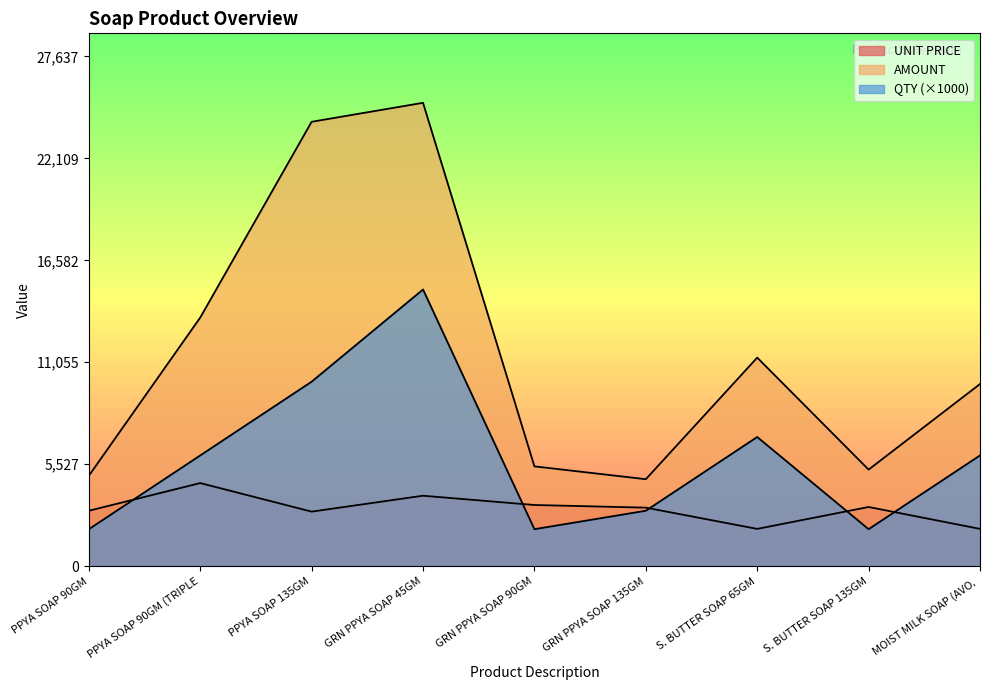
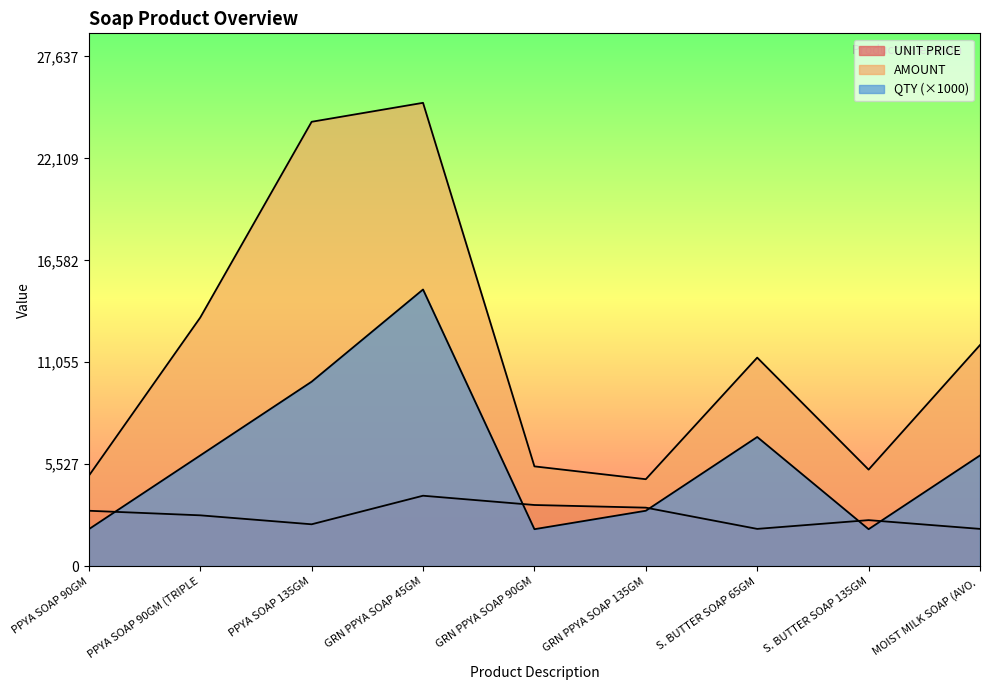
  {
    "UNIT PRICE": {
      "PPYA SOAP 90GM": "3,000",
-     "PPYA SOAP 90GM (TRIPLE": "4,500",
-     "PPYA SOAP 135GM": "3,000",
+     "PPYA SOAP 90GM (TRIPLE": "2,800",
+     "PPYA SOAP 135GM": "2,300",
      "GRN PPYA SOAP 45GM": "3,800",
      "GRN PPYA SOAP 90GM": "3,300",
      "GRN PPYA SOAP 135GM": "3,200",
      "S. BUTTER SOAP 65GM": "2,000",
-     "S. BUTTER SOAP 135GM": "3,200",
+     "S. BUTTER SOAP 135GM": "2,500",
      "MOIST MILK SOAP (AVO.": "2,000"
    },
    "AMOUNT": {
      "PPYA SOAP 90GM": "4,900",
      "PPYA SOAP 90GM (TRIPLE": "13,500",
      "PPYA SOAP 135GM": "24,100",
      "GRN PPYA SOAP 45GM": "25,100",
      "GRN PPYA SOAP 90GM": "5,400",
      "GRN PPYA SOAP 135GM": "4,700",
      "S. BUTTER SOAP 65GM": "11,300",
      "S. BUTTER SOAP 135GM": "5,200",
-     "MOIST MILK SOAP (AVO.": "9,900"
+     "MOIST MILK SOAP (AVO.": "12,000"
    },
    "QTY (×1000)": {
      "PPYA SOAP 90GM": "2,000",
      "PPYA SOAP 90GM (TRIPLE": "6,000",
      "PPYA SOAP 135GM": "10,000",
      "GRN PPYA SOAP 45GM": "15,000",
      "GRN PPYA SOAP 90GM": "2,000",
      "GRN PPYA SOAP 135GM": "3,000",
      "S. BUTTER SOAP 65GM": "7,000",
      "S. BUTTER SOAP 135GM": "2,000",
      "MOIST MILK SOAP (AVO.": "6,000"
    }
  }
